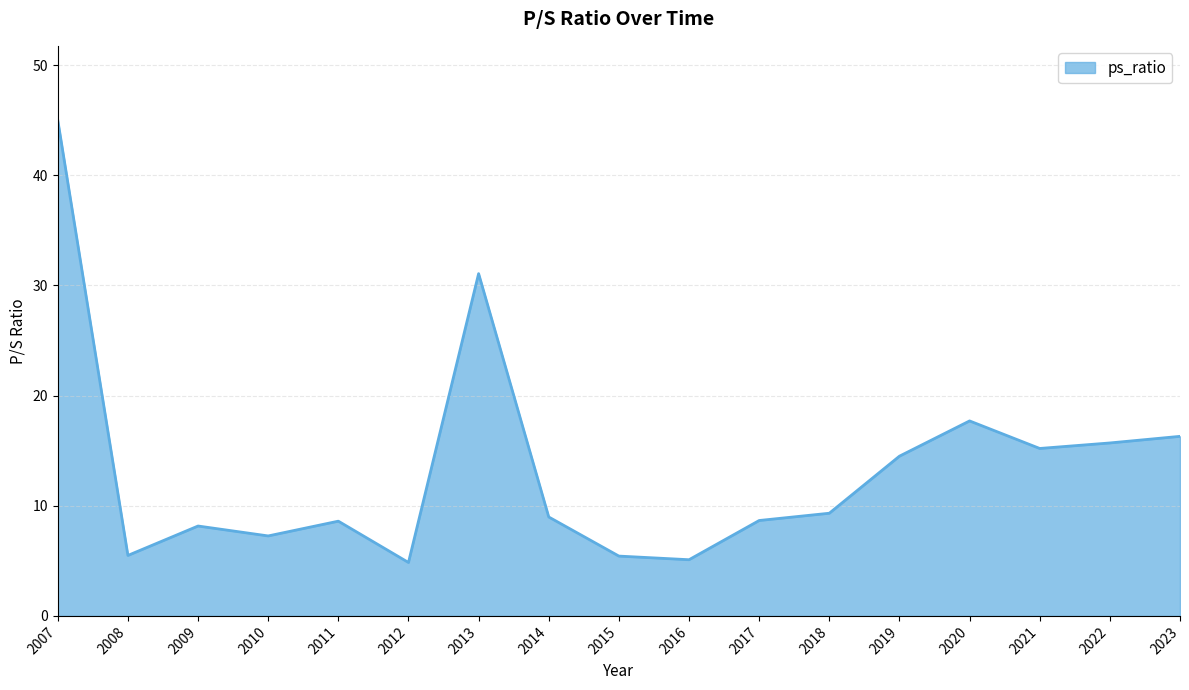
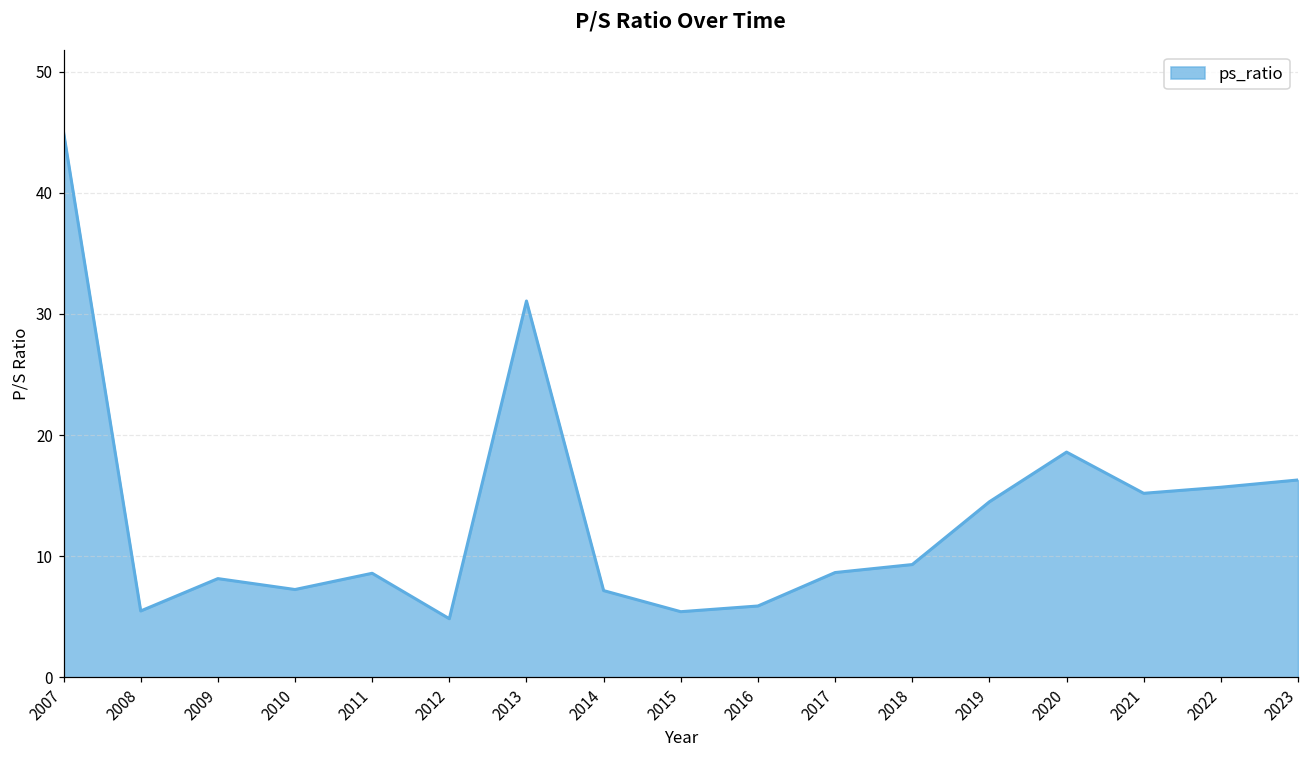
  {
    "2007": 45.0,
    "2008": 5.5,
    "2009": 8.2,
    "2010": 7.3,
    "2011": 8.6,
    "2012": 4.9,
    "2013": 31.1,
-   "2014": 9.0,
+   "2014": 7.2,
    "2015": 5.4,
-   "2016": 5.1,
+   "2016": 5.9,
    "2017": 8.7,
    "2018": 9.3,
    "2019": 14.5,
-   "2020": 17.7,
+   "2020": 18.6,
    "2021": 15.2,
    "2022": 15.7,
    "2023": 16.3
  }
